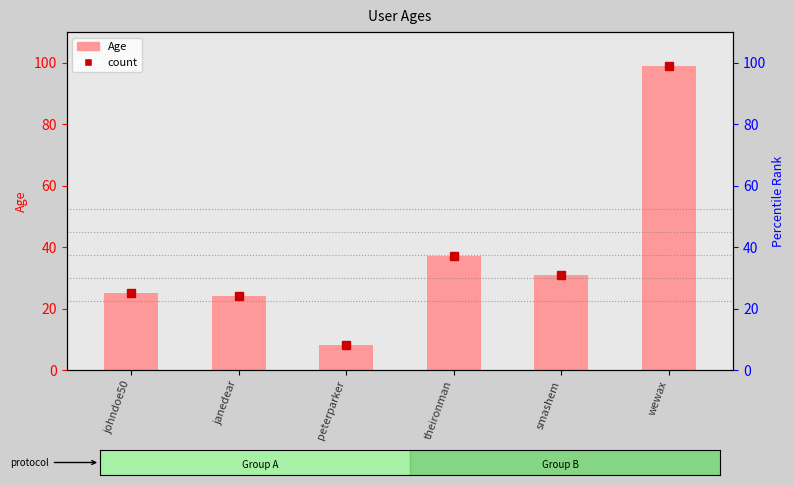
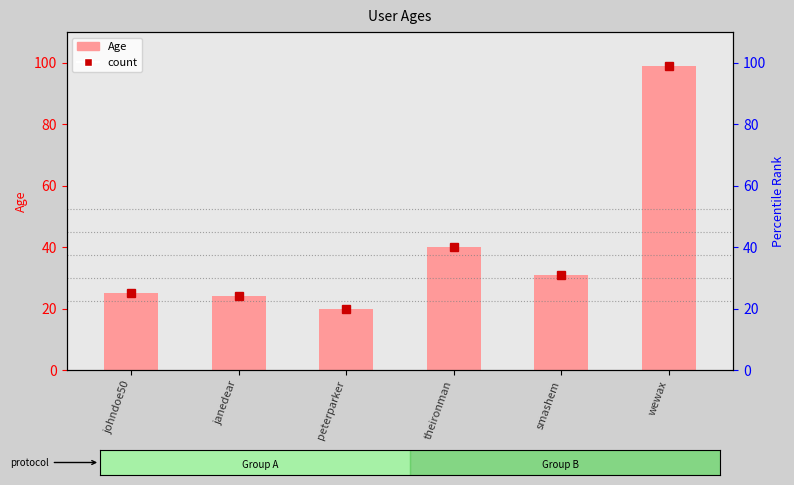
  {
    "Age": {
      "johndoe50": 25,
      "janedear": 24,
-     "peterparker": 8,
-     "theironman": 37,
+     "peterparker": 20,
+     "theironman": 40,
      "smashem": 31,
      "wewax": 99
    }
  }
